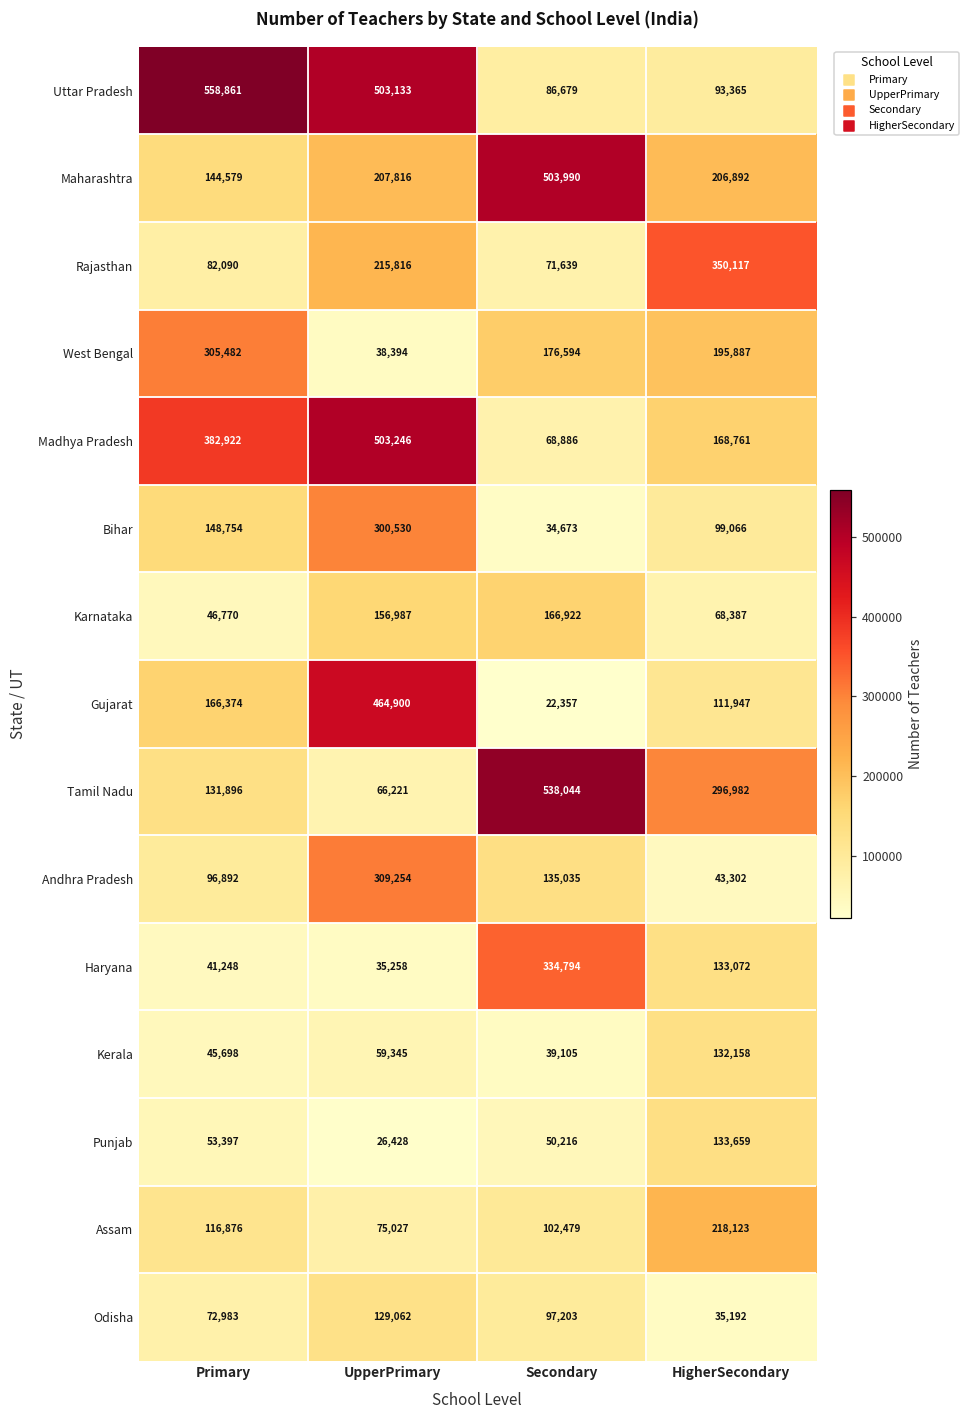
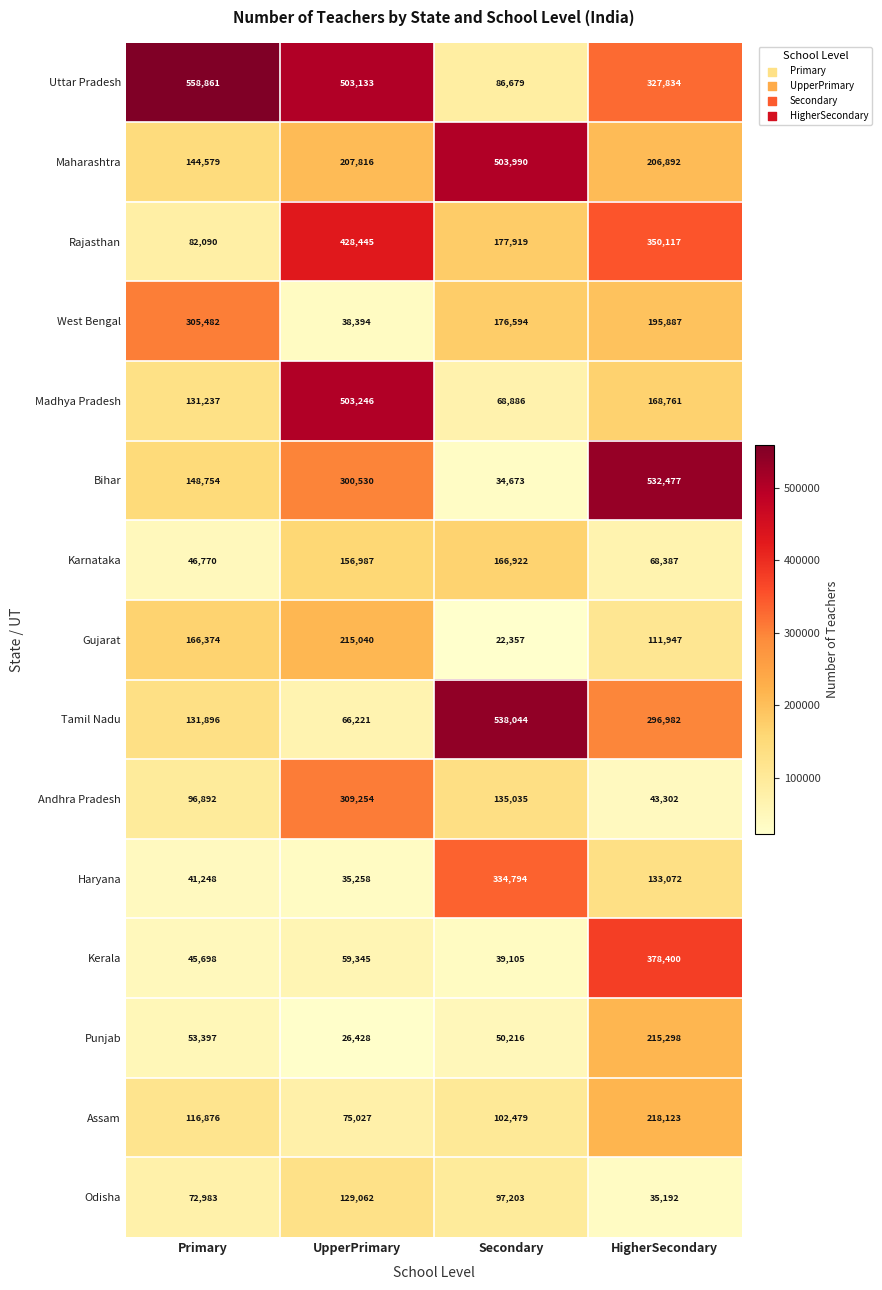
  {
    "Uttar Pradesh": {
      "Primary": "558,861",
      "UpperPrimary": "503,133",
      "Secondary": "86,679",
-     "HigherSecondary": "93,365"
+     "HigherSecondary": "327,834"
    },
    "Maharashtra": {
      "Primary": "144,579",
      "UpperPrimary": "207,816",
      "Secondary": "503,990",
      "HigherSecondary": "206,892"
    },
    "Rajasthan": {
      "Primary": "82,090",
-     "UpperPrimary": "215,816",
-     "Secondary": "71,639",
+     "UpperPrimary": "428,445",
+     "Secondary": "177,919",
      "HigherSecondary": "350,117"
    },
    "West Bengal": {
      "Primary": "305,482",
      "UpperPrimary": "38,394",
      "Secondary": "176,594",
      "HigherSecondary": "195,887"
    },
    "Madhya Pradesh": {
-     "Primary": "382,922",
+     "Primary": "131,237",
      "UpperPrimary": "503,246",
      "Secondary": "68,886",
      "HigherSecondary": "168,761"
    },
    "Bihar": {
      "Primary": "148,754",
      "UpperPrimary": "300,530",
      "Secondary": "34,673",
-     "HigherSecondary": "99,066"
+     "HigherSecondary": "532,477"
    },
    "Karnataka": {
      "Primary": "46,770",
      "UpperPrimary": "156,987",
      "Secondary": "166,922",
      "HigherSecondary": "68,387"
    },
    "Gujarat": {
      "Primary": "166,374",
-     "UpperPrimary": "464,900",
+     "UpperPrimary": "215,040",
      "Secondary": "22,357",
      "HigherSecondary": "111,947"
    },
    "Tamil Nadu": {
      "Primary": "131,896",
      "UpperPrimary": "66,221",
      "Secondary": "538,044",
      "HigherSecondary": "296,982"
    },
    "Andhra Pradesh": {
      "Primary": "96,892",
      "UpperPrimary": "309,254",
      "Secondary": "135,035",
      "HigherSecondary": "43,302"
    },
    "Haryana": {
      "Primary": "41,248",
      "UpperPrimary": "35,258",
      "Secondary": "334,794",
      "HigherSecondary": "133,072"
    },
    "Kerala": {
      "Primary": "45,698",
      "UpperPrimary": "59,345",
      "Secondary": "39,105",
-     "HigherSecondary": "132,158"
+     "HigherSecondary": "378,400"
    },
    "Punjab": {
      "Primary": "53,397",
      "UpperPrimary": "26,428",
      "Secondary": "50,216",
-     "HigherSecondary": "133,659"
+     "HigherSecondary": "215,298"
    },
    "Assam": {
      "Primary": "116,876",
      "UpperPrimary": "75,027",
      "Secondary": "102,479",
      "HigherSecondary": "218,123"
    },
    "Odisha": {
      "Primary": "72,983",
      "UpperPrimary": "129,062",
      "Secondary": "97,203",
      "HigherSecondary": "35,192"
    }
  }
